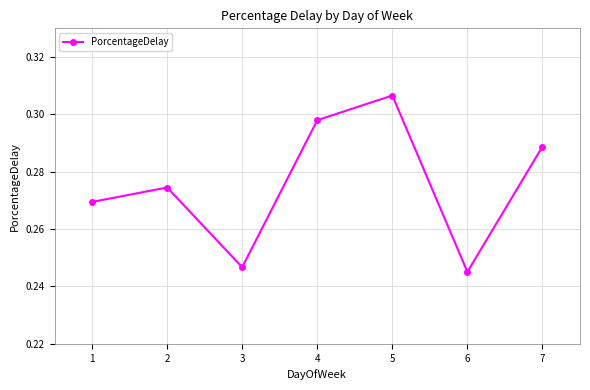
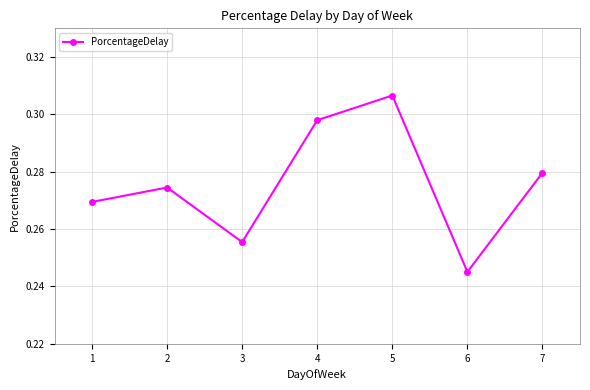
  {
    "1": 0.269,
    "2": 0.275,
-   "3": 0.247,
+   "3": 0.255,
    "4": 0.298,
    "5": 0.307,
    "6": 0.245,
-   "7": 0.289
+   "7": 0.280
  }
